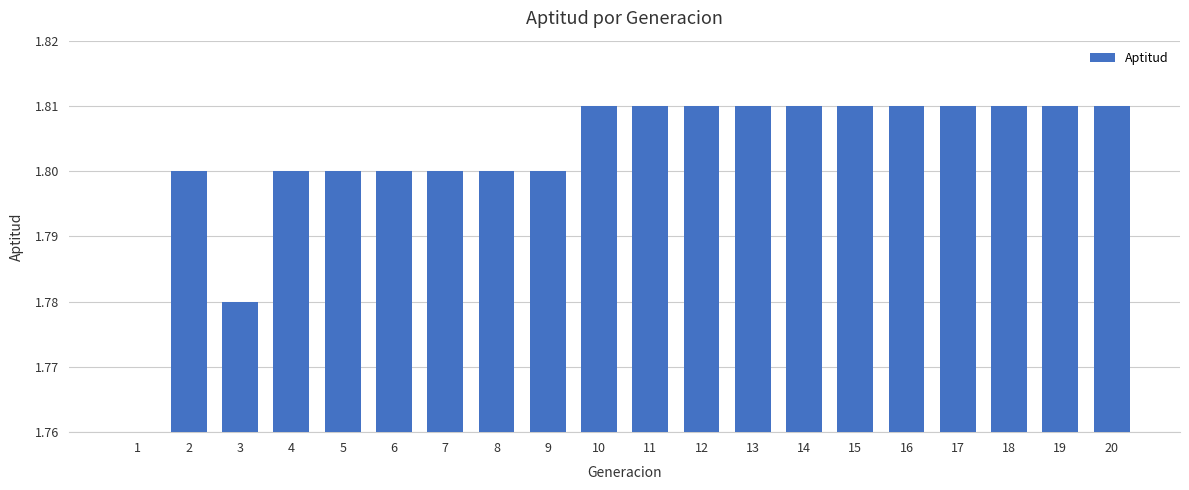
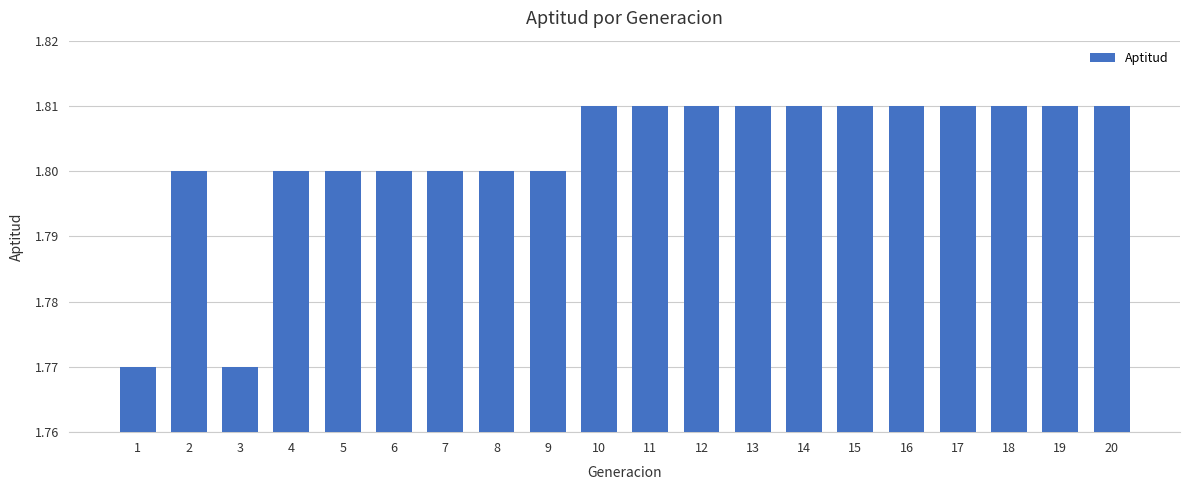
  {
-   "1": 1.76,
+   "1": 1.77,
    "2": 1.80,
-   "3": 1.78,
+   "3": 1.77,
    "4": 1.80,
    "5": 1.80,
    "6": 1.80,
    "7": 1.80,
    "8": 1.80,
    "9": 1.80,
    "10": 1.81,
    "11": 1.81,
    "12": 1.81,
    "13": 1.81,
    "14": 1.81,
    "15": 1.81,
    "16": 1.81,
    "17": 1.81,
    "18": 1.81,
    "19": 1.81,
    "20": 1.81
  }
